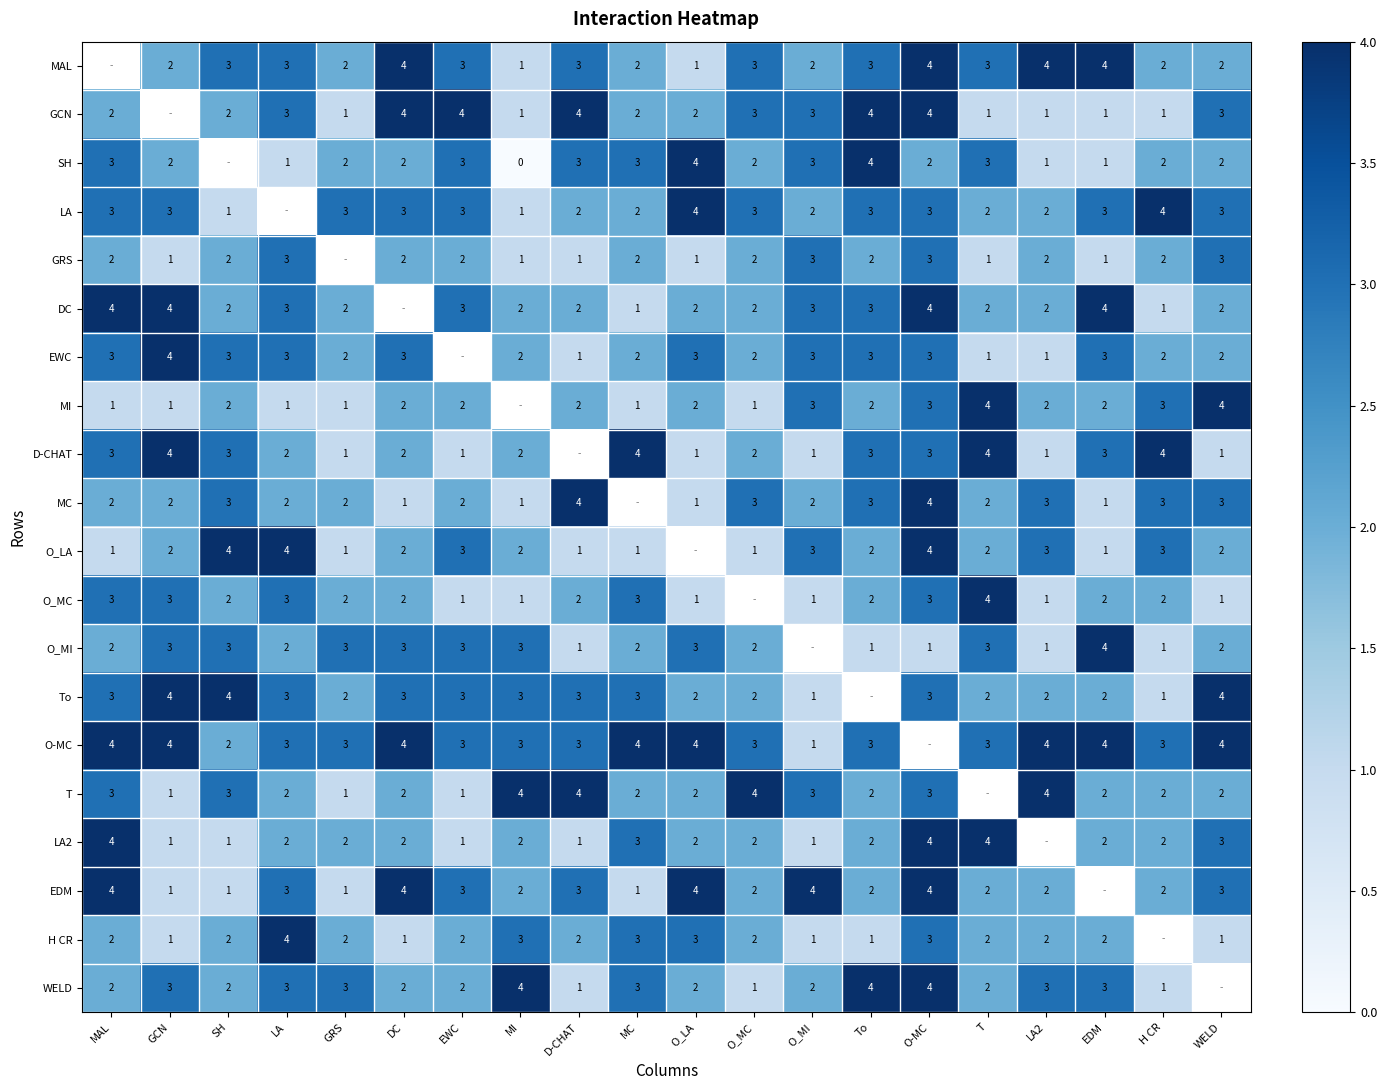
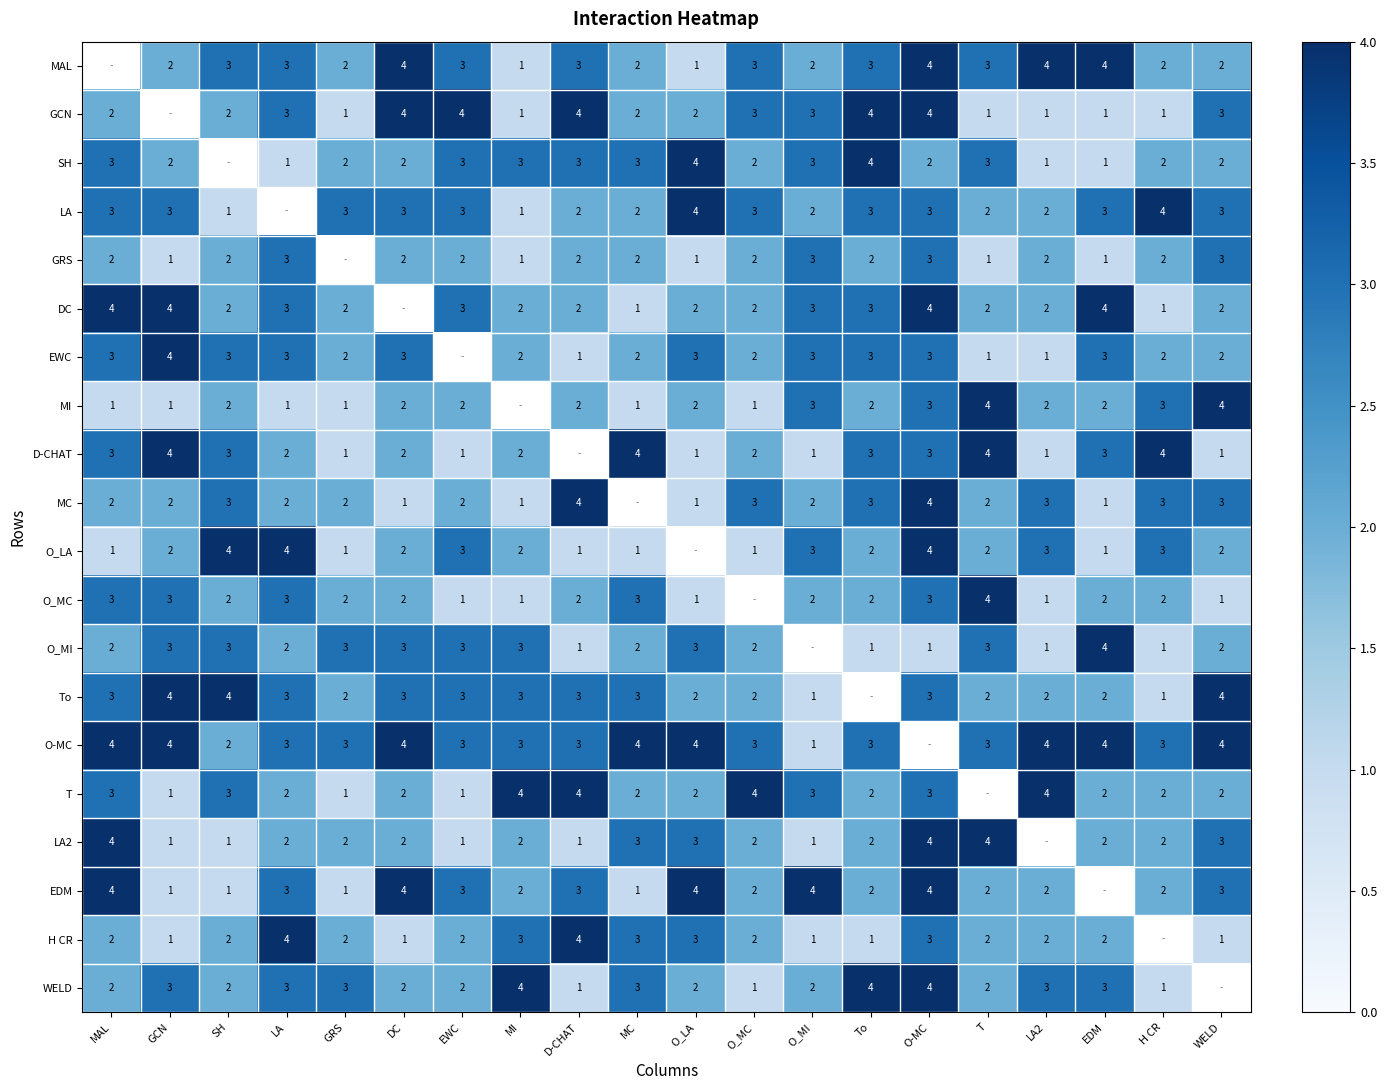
  {
    "SH": {
      "MAL": 3,
      "GCN": 2,
      "LA": 1,
      "GRS": 2,
      "DC": 2,
      "EWC": 3,
-     "MI": 0,
+     "MI": 3,
      "D-CHAT": 3,
      "MC": 3,
      "O_LA": 4,
      "O_MC": 2,
      "O_MI": 3,
      "To": 4,
      "O-MC": 2,
      "T": 3,
      "LA2": 1,
      "EDM": 1,
      "H CR": 2,
      "WELD": 2
    },
    "GRS": {
      "MAL": 2,
      "GCN": 1,
      "SH": 2,
      "LA": 3,
      "DC": 2,
      "EWC": 2,
      "MI": 1,
-     "D-CHAT": 1,
+     "D-CHAT": 2,
      "MC": 2,
      "O_LA": 1,
      "O_MC": 2,
      "O_MI": 3,
      "To": 2,
      "O-MC": 3,
      "T": 1,
      "LA2": 2,
      "EDM": 1,
      "H CR": 2,
      "WELD": 3
    },
    "O_MC": {
      "MAL": 3,
      "GCN": 3,
      "SH": 2,
      "LA": 3,
      "GRS": 2,
      "DC": 2,
      "EWC": 1,
      "MI": 1,
      "D-CHAT": 2,
      "MC": 3,
      "O_LA": 1,
-     "O_MI": 1,
+     "O_MI": 2,
      "To": 2,
      "O-MC": 3,
      "T": 4,
      "LA2": 1,
      "EDM": 2,
      "H CR": 2,
      "WELD": 1
    },
    "LA2": {
      "MAL": 4,
      "GCN": 1,
      "SH": 1,
      "LA": 2,
      "GRS": 2,
      "DC": 2,
      "EWC": 1,
      "MI": 2,
      "D-CHAT": 1,
      "MC": 3,
-     "O_LA": 2,
+     "O_LA": 3,
      "O_MC": 2,
      "O_MI": 1,
      "To": 2,
      "O-MC": 4,
      "T": 4,
      "EDM": 2,
      "H CR": 2,
      "WELD": 3
    },
    "H CR": {
      "MAL": 2,
      "GCN": 1,
      "SH": 2,
      "LA": 4,
      "GRS": 2,
      "DC": 1,
      "EWC": 2,
      "MI": 3,
-     "D-CHAT": 2,
+     "D-CHAT": 4,
      "MC": 3,
      "O_LA": 3,
      "O_MC": 2,
      "O_MI": 1,
      "To": 1,
      "O-MC": 3,
      "T": 2,
      "LA2": 2,
      "EDM": 2,
      "WELD": 1
    }
  }
